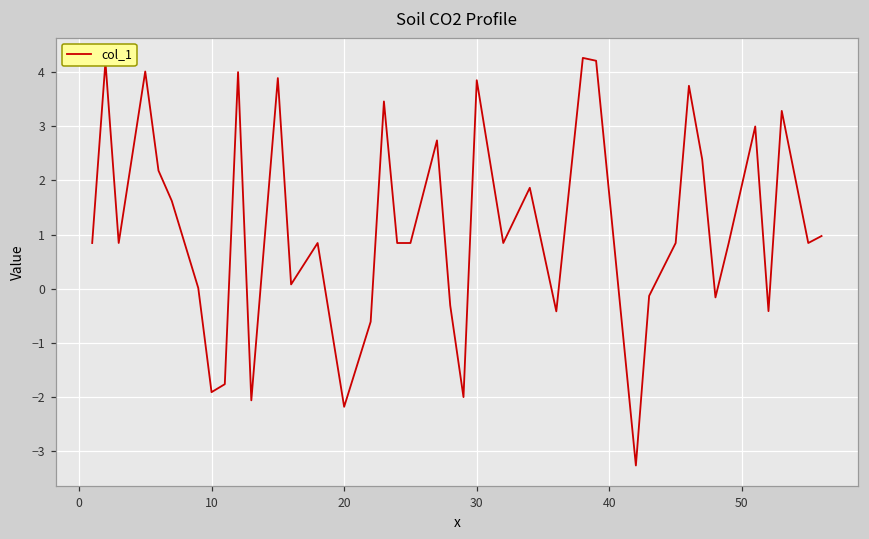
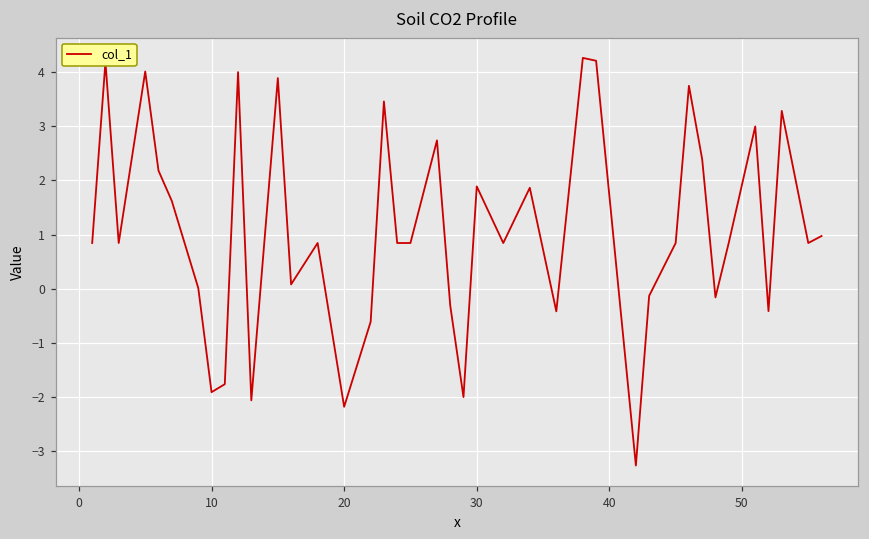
  {
    "10": -1.9,
    "20": -2.2,
-   "30": 3.9
+   "30": 1.9
  }
